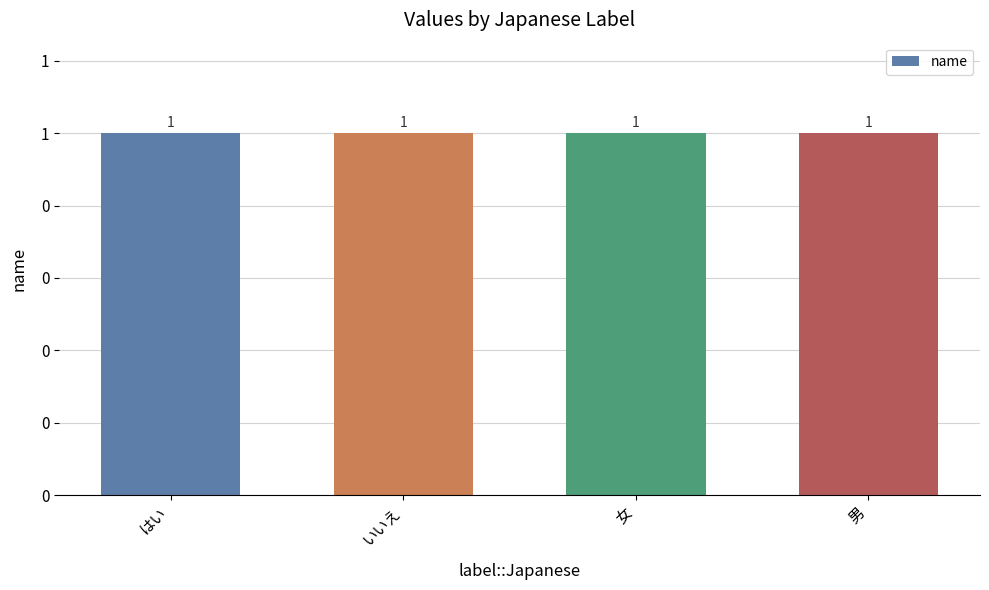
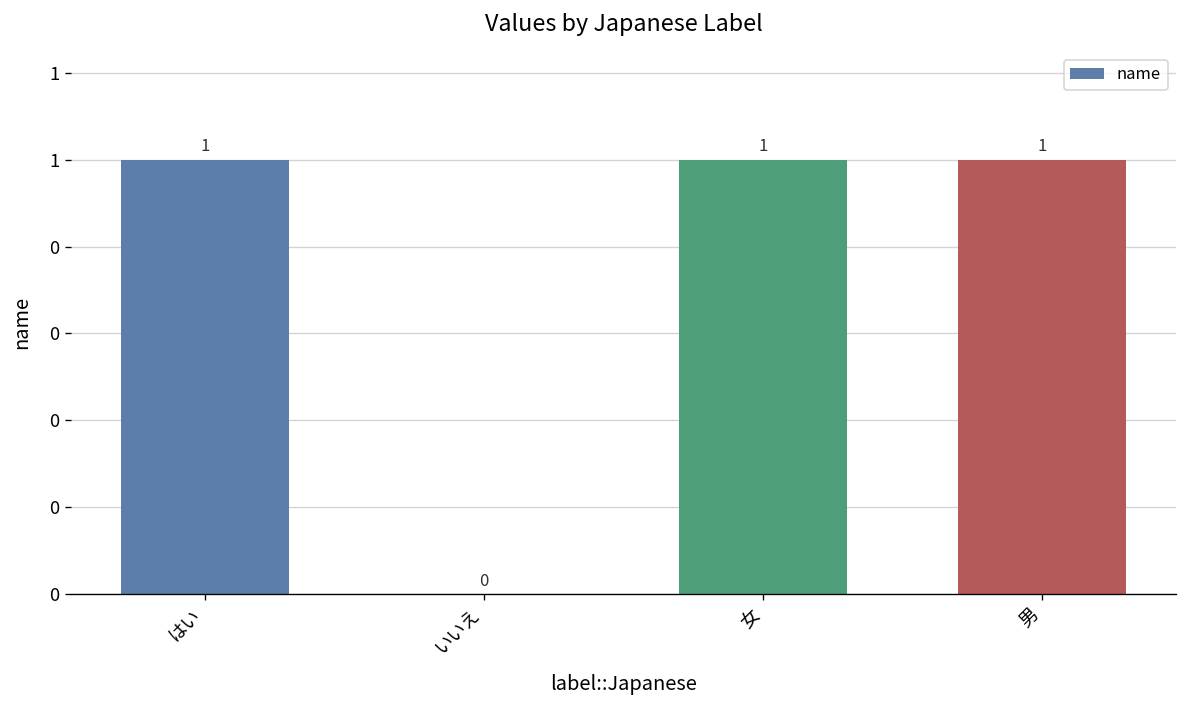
  {
    "はい": 1,
-   "いいえ": 1,
+   "いいえ": 0,
    "女": 1,
    "男": 1
  }
